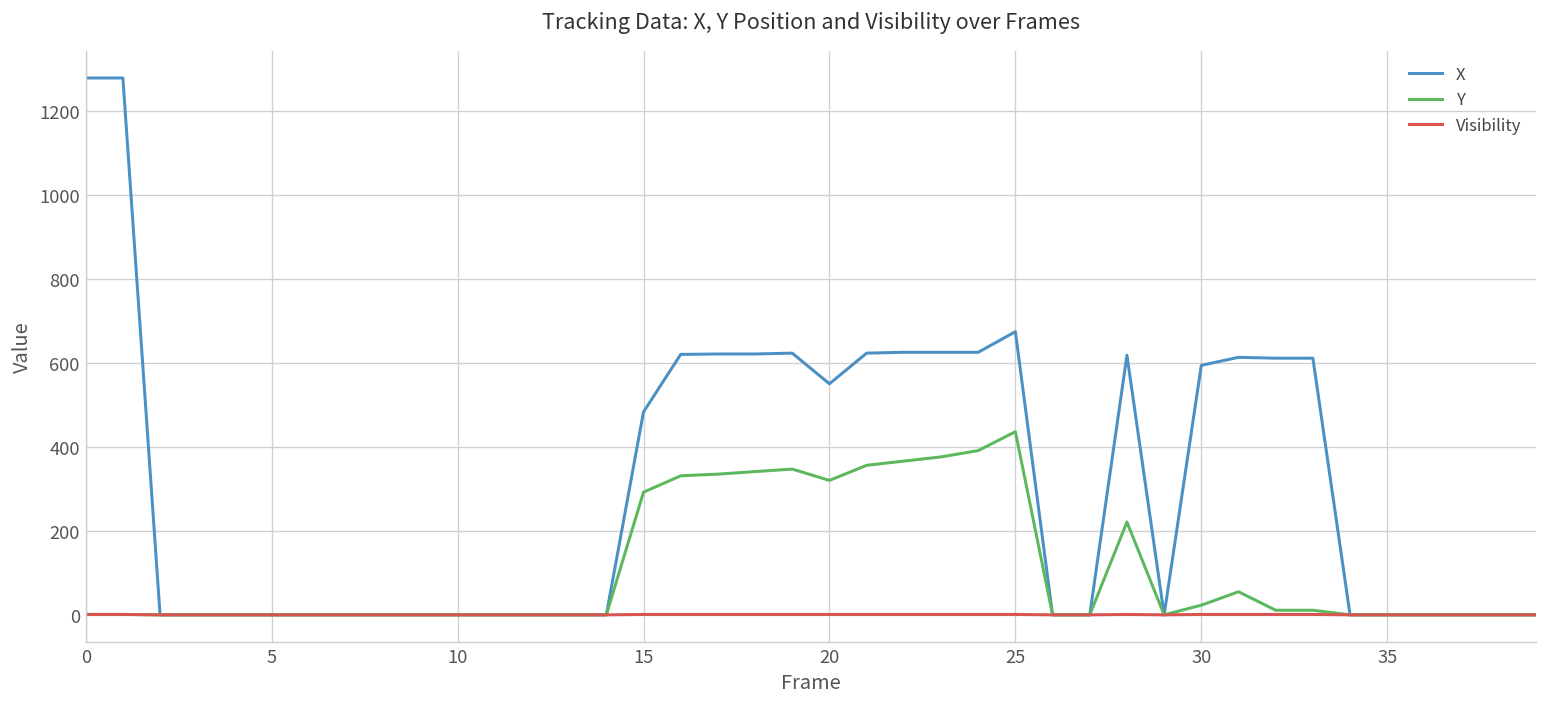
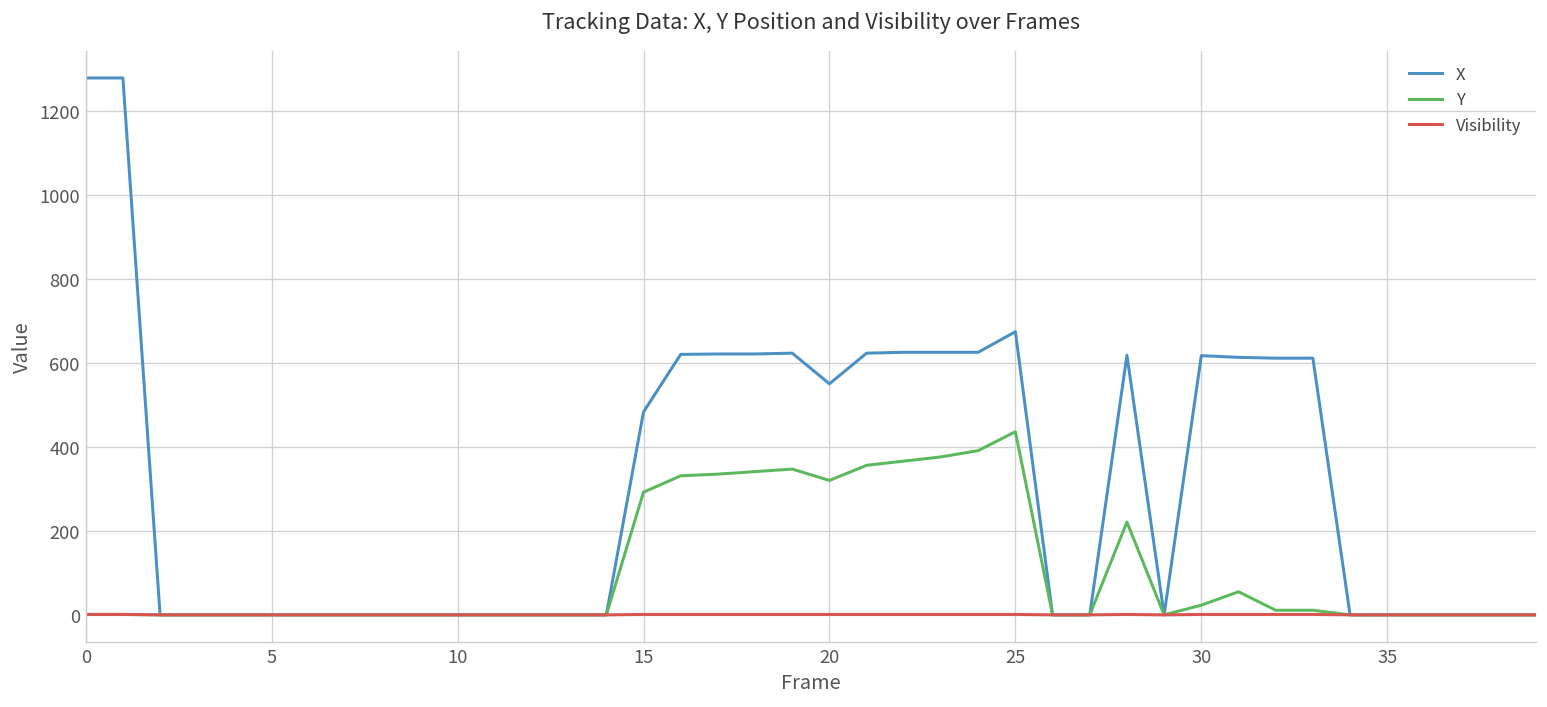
  {
    "X": {
      "0": 1280,
      "15": 480,
      "20": 550,
      "25": 670,
-     "30": 590
+     "30": 620
    },
    "Y": {
      "15": 290,
      "20": 320,
      "25": 440,
      "30": 20
    },
    "Visibility": {
      "15": 0,
      "20": 0,
      "25": 0,
      "30": 0
    }
  }
